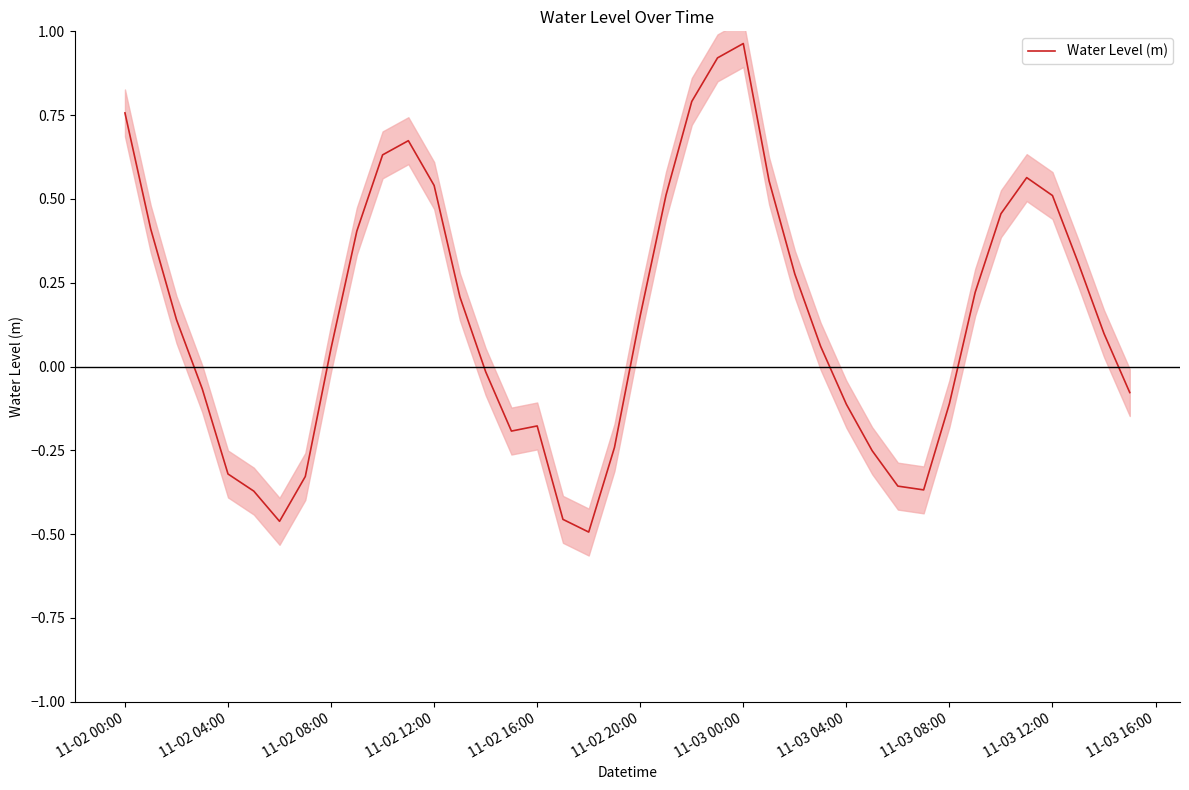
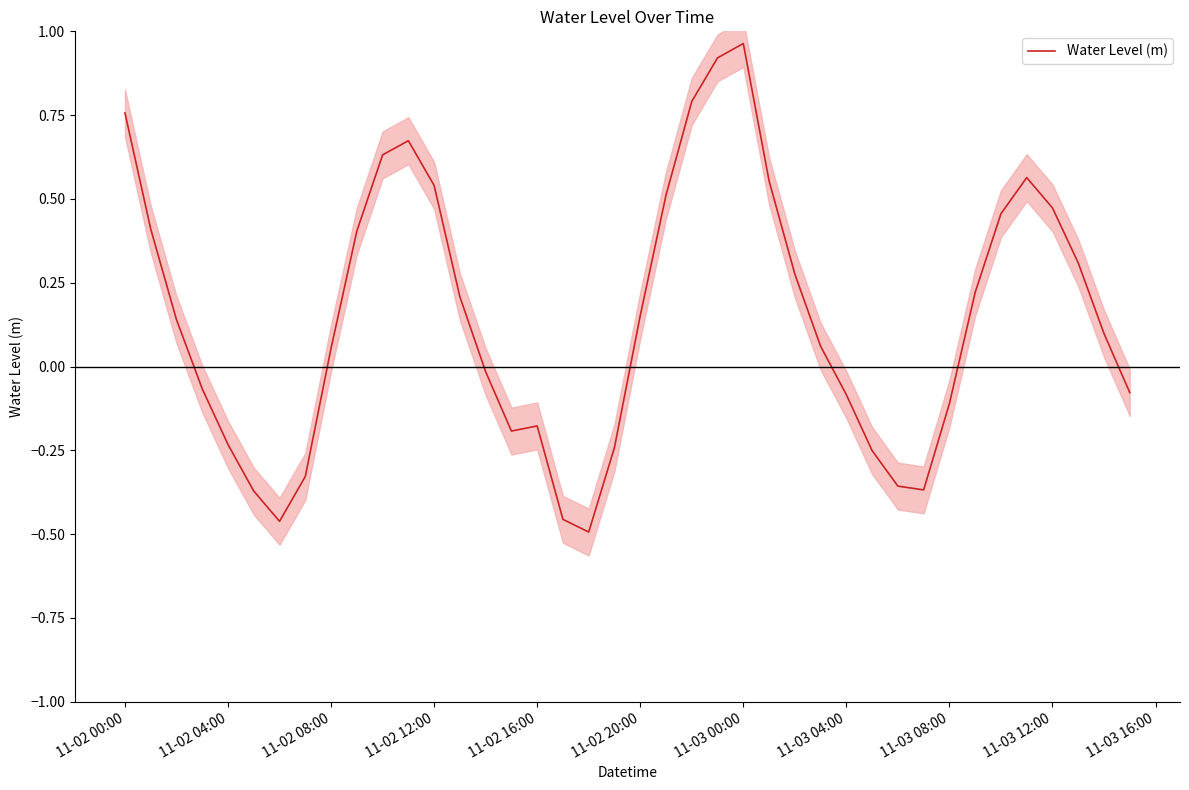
  {
    "Water Level (m)": {
      "11-02 00:00": 0.76,
-     "11-02 04:00": -0.32,
+     "11-02 04:00": -0.23,
      "11-02 08:00": 0.05,
      "11-02 12:00": 0.54,
      "11-02 16:00": -0.18,
      "11-02 20:00": 0.15,
      "11-03 00:00": 0.96,
-     "11-03 04:00": -0.11,
+     "11-03 04:00": -0.08,
      "11-03 08:00": -0.11,
-     "11-03 12:00": 0.51
+     "11-03 12:00": 0.47
    }
  }
